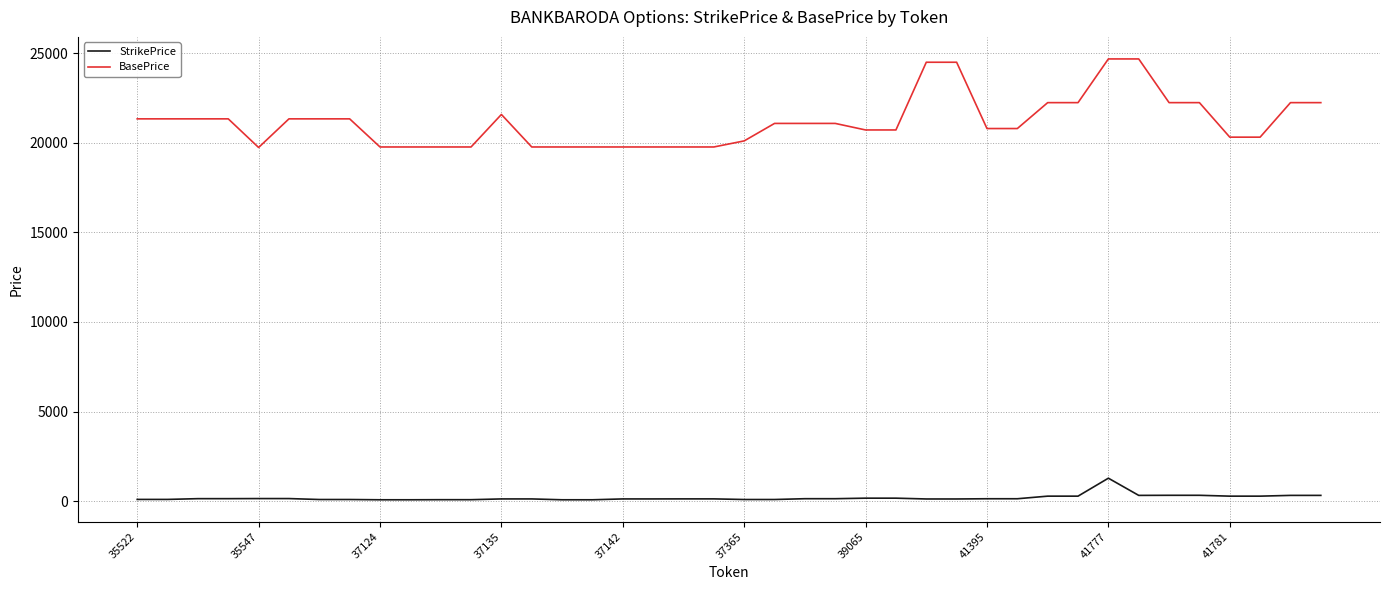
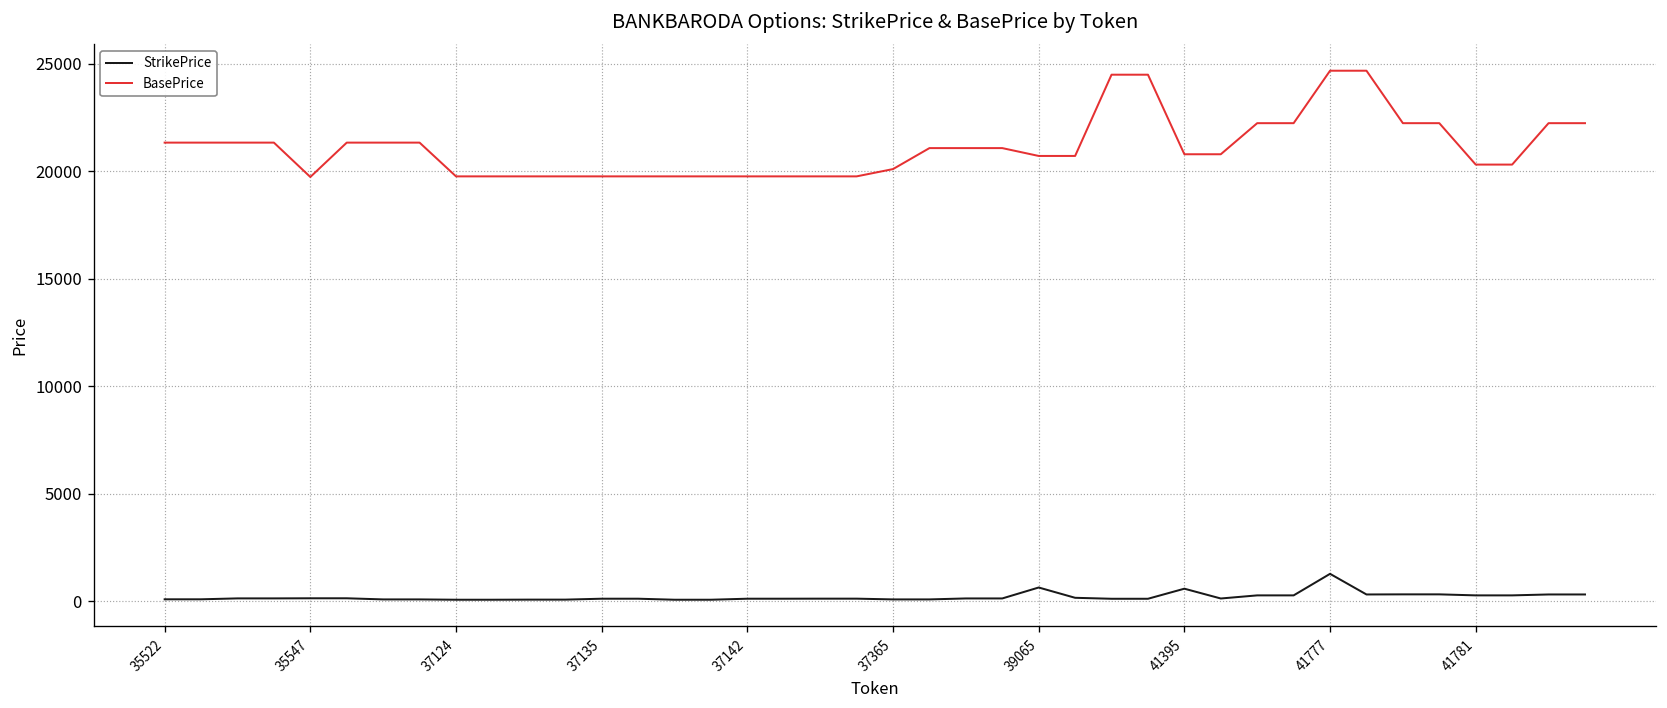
  {
    "StrikePrice": {
      "35522": 100,
      "35547": 100,
      "37124": 100,
      "37135": 100,
      "37142": 100,
      "37365": 100,
-     "39065": 200,
-     "41395": 100,
+     "39065": 600,
+     "41395": 600,
      "41777": 1300,
      "41781": 300
    },
    "BasePrice": {
      "35522": 21300,
      "35547": 19700,
      "37124": 19800,
-     "37135": 21600,
+     "37135": 19800,
      "37142": 19800,
      "37365": 20100,
      "39065": 20700,
      "41395": 20800,
      "41777": 24700,
      "41781": 20300
    }
  }
